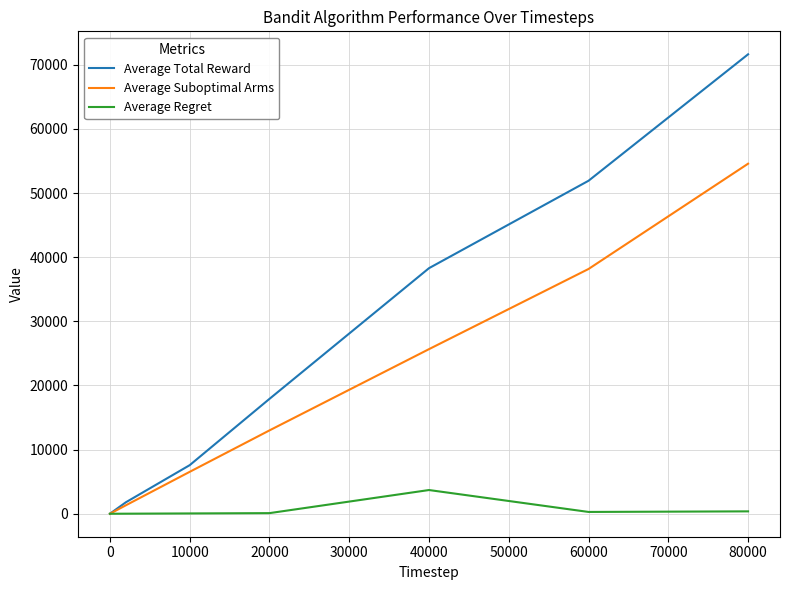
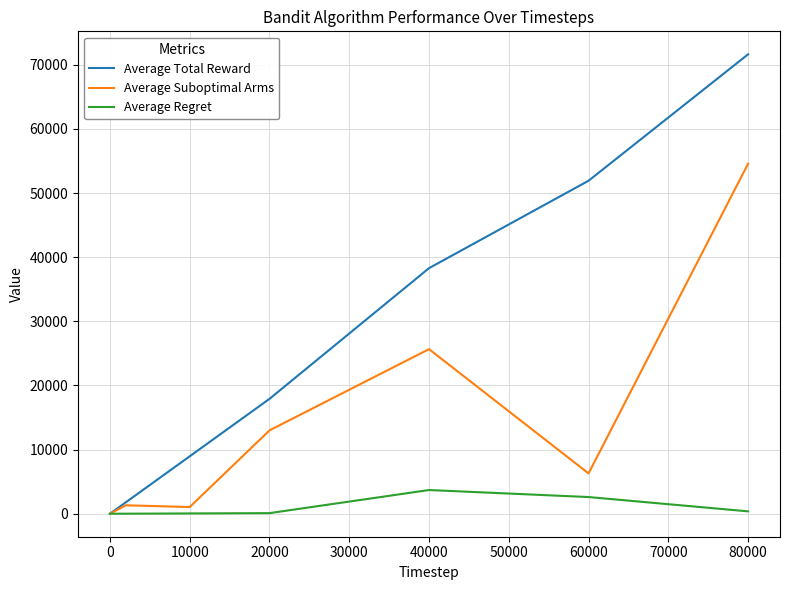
  {
    "Average Total Reward": {
-     "10000": 8000,
+     "10000": 9000,
      "20000": 18000,
      "40000": 38000,
      "60000": 52000,
      "80000": 72000
    },
    "Average Suboptimal Arms": {
-     "10000": 7000,
+     "10000": 1000,
      "20000": 13000,
      "40000": 26000,
-     "60000": 38000,
+     "60000": 6000,
      "80000": 55000
    },
    "Average Regret": {
      "10000": 0,
      "20000": 0,
      "40000": 4000,
-     "60000": 0,
+     "60000": 3000,
      "80000": 0
    }
  }
